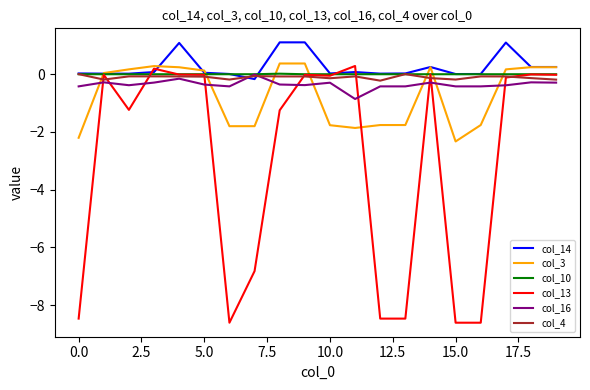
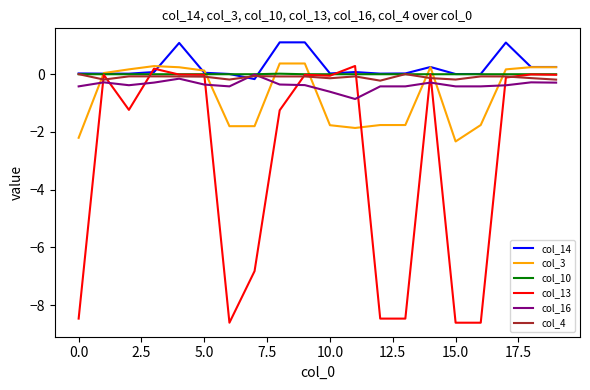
  {
    "col_3": {
      "0.0": -2.2,
      "10.0": -1.8,
      "15.0": -2.3
    },
    "col_13": {
      "0.0": -8.5,
      "15.0": -8.6
    },
    "col_16": {
      "0.0": -0.4,
      "5.0": -0.4,
-     "10.0": -0.3,
+     "10.0": -0.6,
      "15.0": -0.4
    },
    "col_4": {
      "15.0": -0.2
    }
  }
